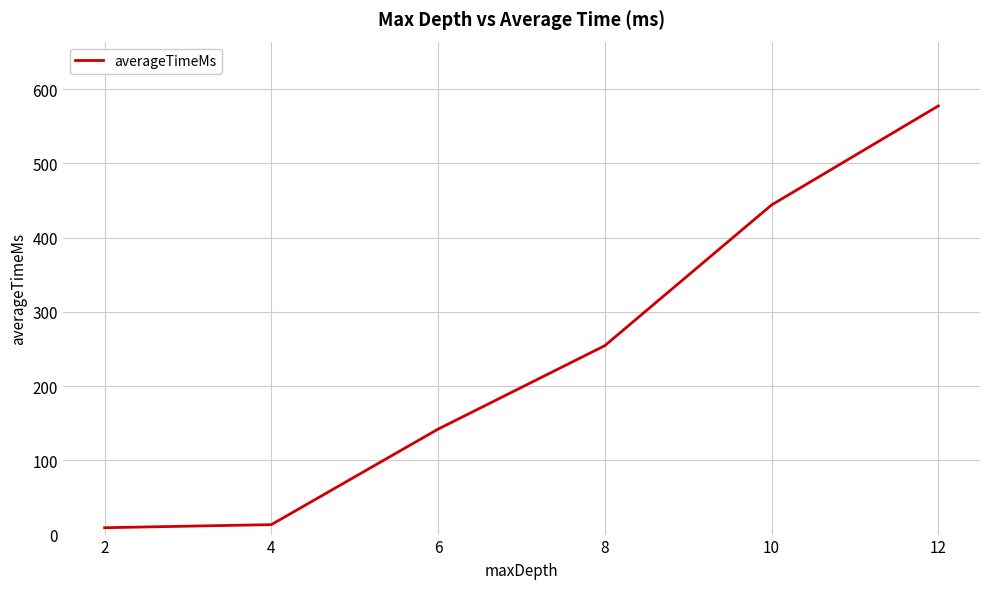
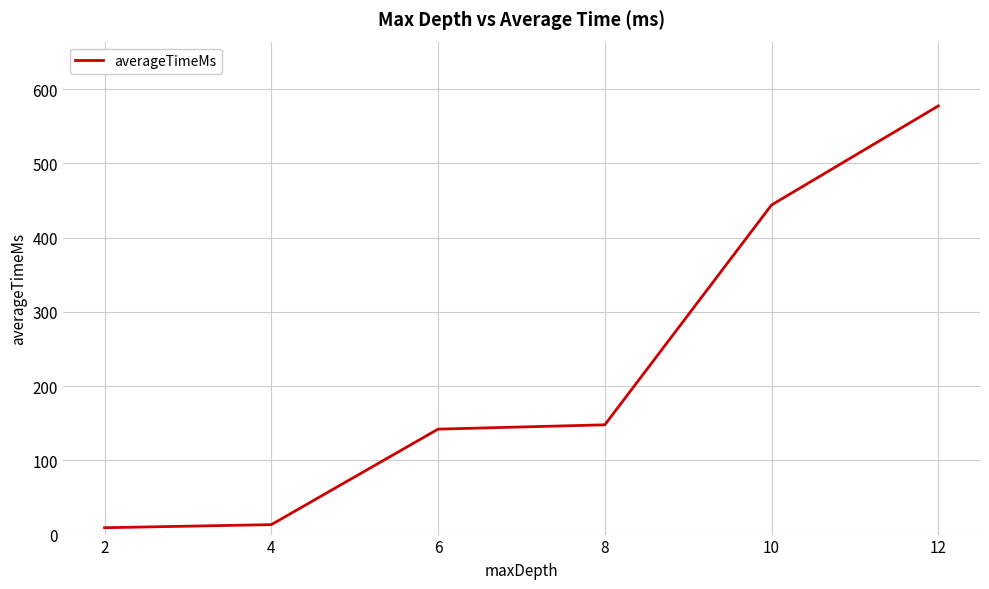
  {
    "2": 10,
    "4": 10,
    "6": 140,
-   "8": 250,
+   "8": 150,
    "10": 440,
    "12": 580
  }
